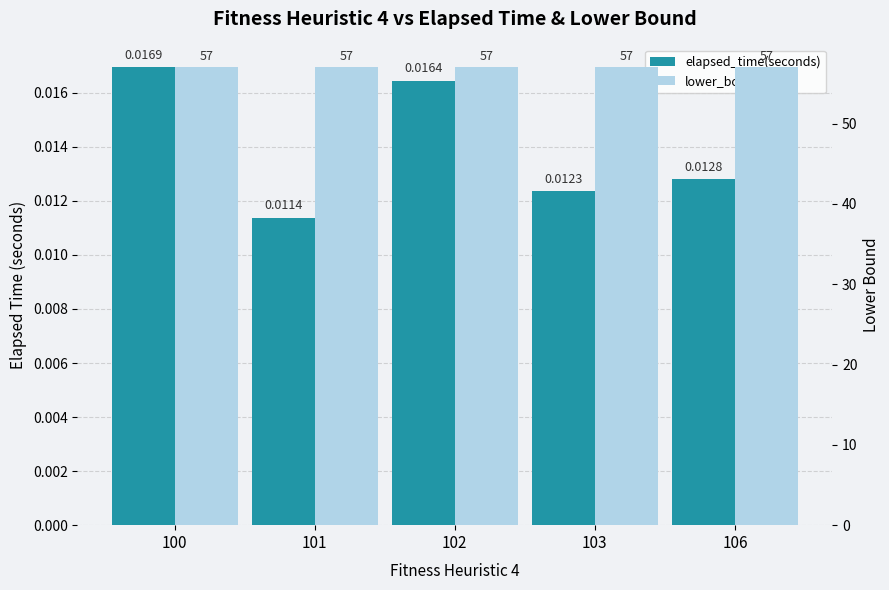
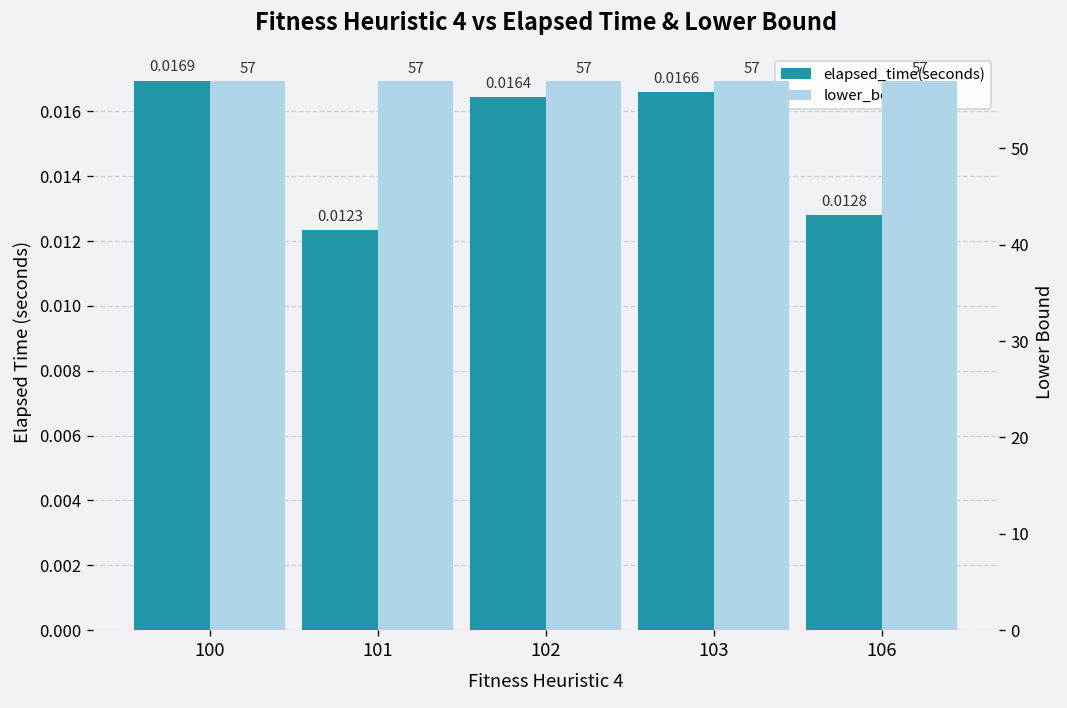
  {
    "elapsed_time(seconds)": {
      "100": 0.0169,
-     "101": 0.0114,
+     "101": 0.0123,
      "102": 0.0164,
-     "103": 0.0123,
+     "103": 0.0166,
      "106": 0.0128
    },
    "lower_bound": {
      "100": 57,
      "101": 57,
      "102": 57,
      "103": 57
    }
  }
